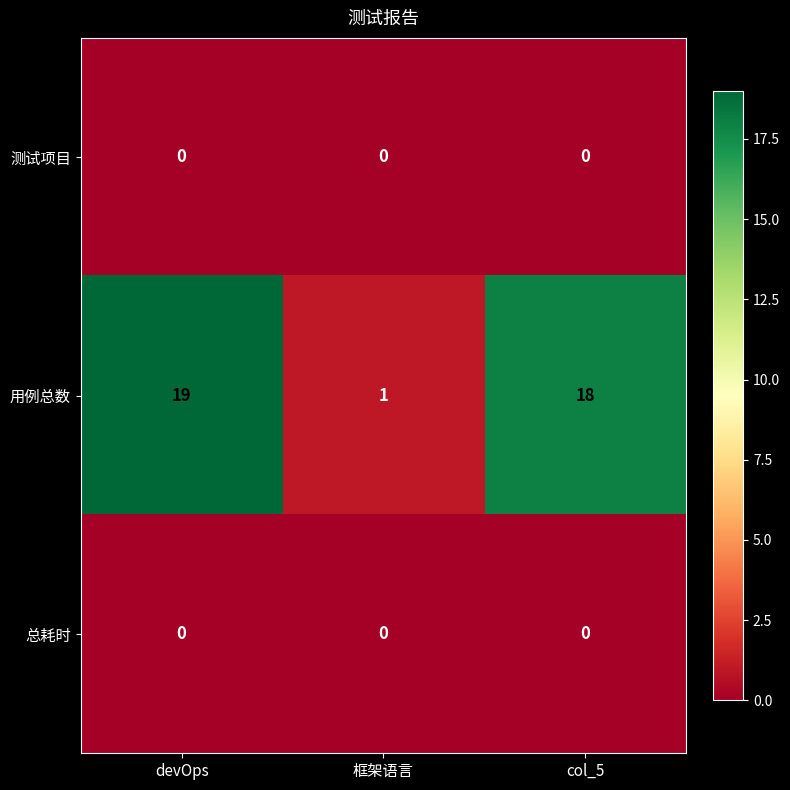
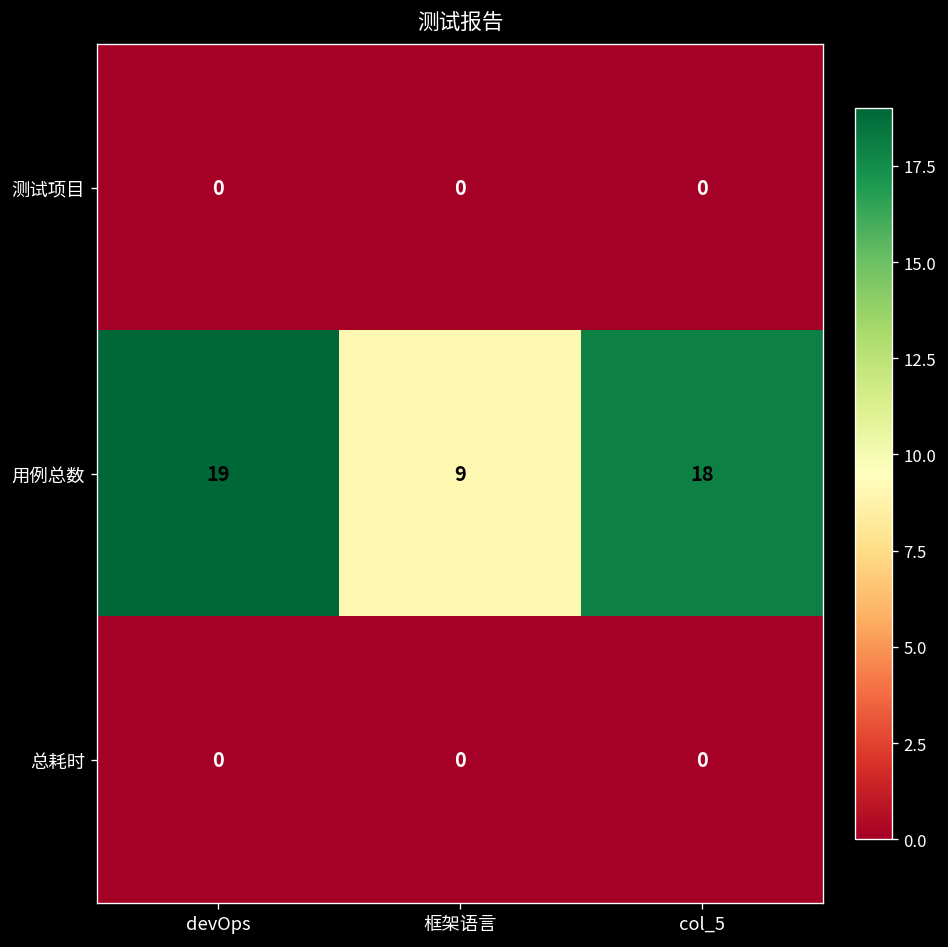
  {
    "测试项目": {
      "devOps": 0,
      "框架语言": 0,
      "col_5": 0
    },
    "用例总数": {
      "devOps": 19,
-     "框架语言": 1,
+     "框架语言": 9,
      "col_5": 18
    },
    "总耗时": {
      "devOps": 0,
      "框架语言": 0,
      "col_5": 0
    }
  }
